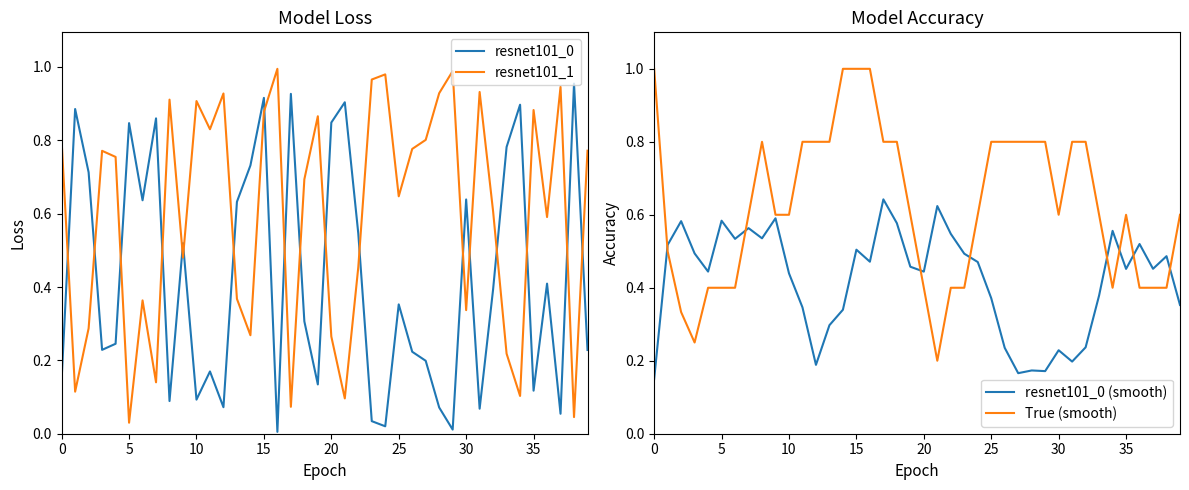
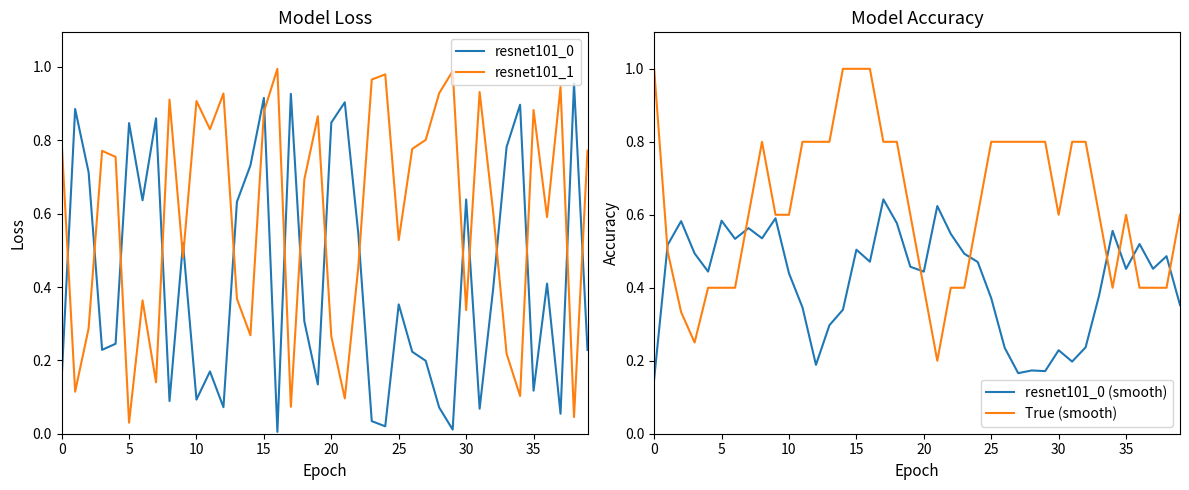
  {
    "Model Loss": {
      "resnet101_0": {
        "0": 0.15,
        "5": 0.85,
        "10": 0.09,
        "15": 0.92,
        "20": 0.85,
        "25": 0.35,
        "30": 0.64,
        "35": 0.12
      },
      "resnet101_1": {
        "0": 0.80,
        "5": 0.03,
        "10": 0.91,
        "15": 0.88,
        "20": 0.27,
-       "25": 0.65,
+       "25": 0.53,
        "30": 0.34,
        "35": 0.88
      }
    },
    "Model Accuracy": {
      "resnet101_0 (smooth)": {
        "0": 0.15,
        "5": 0.58,
        "10": 0.44,
        "15": 0.50,
        "20": 0.44,
        "25": 0.37,
        "30": 0.23,
        "35": 0.45
      },
      "True (smooth)": {
        "0": 1.00,
        "5": 0.40,
        "10": 0.60,
        "15": 1.00,
        "20": 0.40,
        "25": 0.80,
        "30": 0.60,
        "35": 0.60
      }
    }
  }
